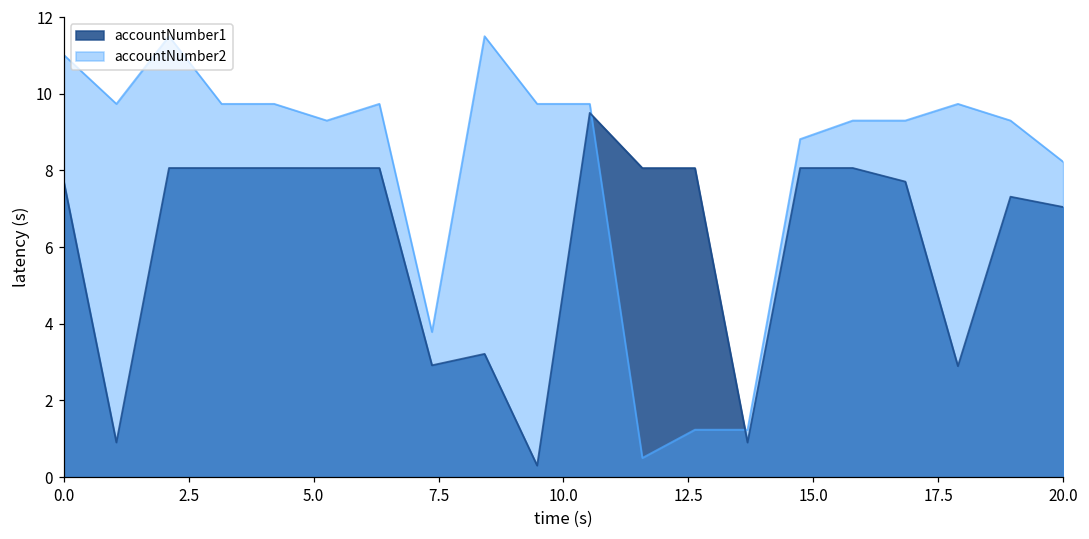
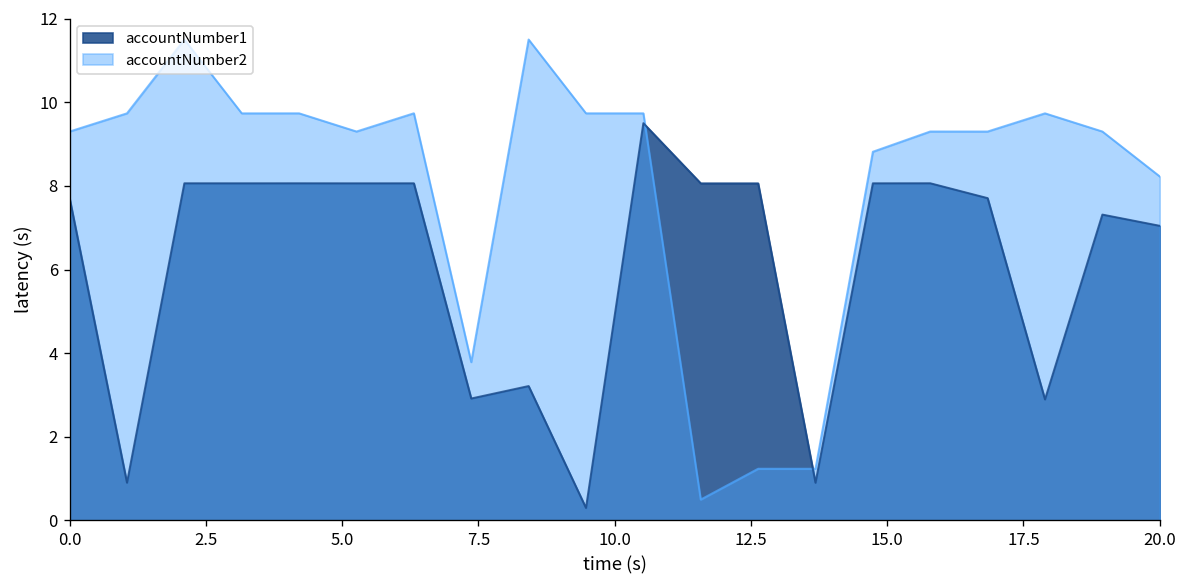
  {
    "accountNumber1": {
      "0.0": 7.7,
      "20.0": 7.0
    },
    "accountNumber2": {
-     "0.0": 11.0,
+     "0.0": 9.3,
      "20.0": 8.2
    }
  }
